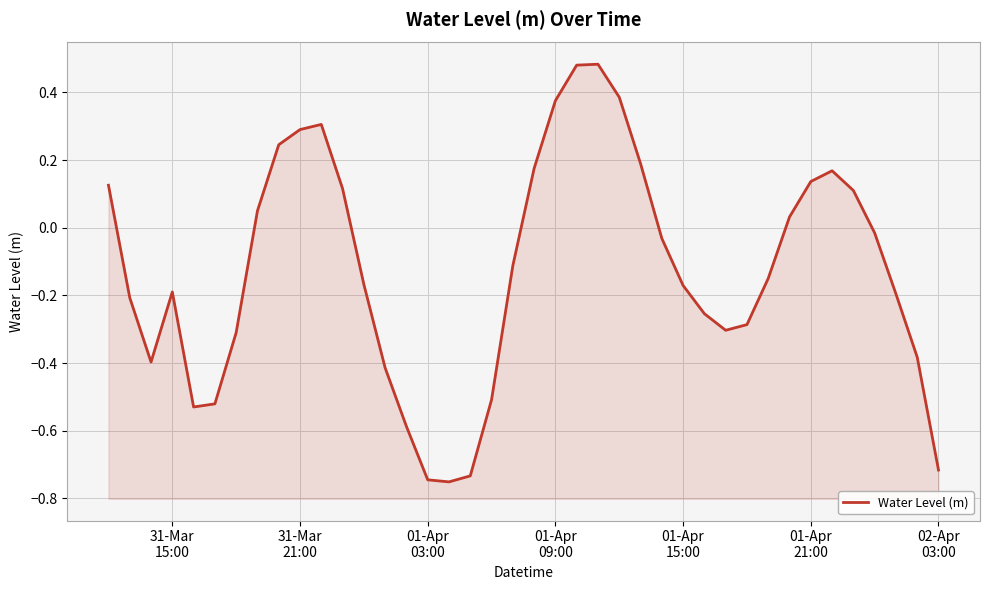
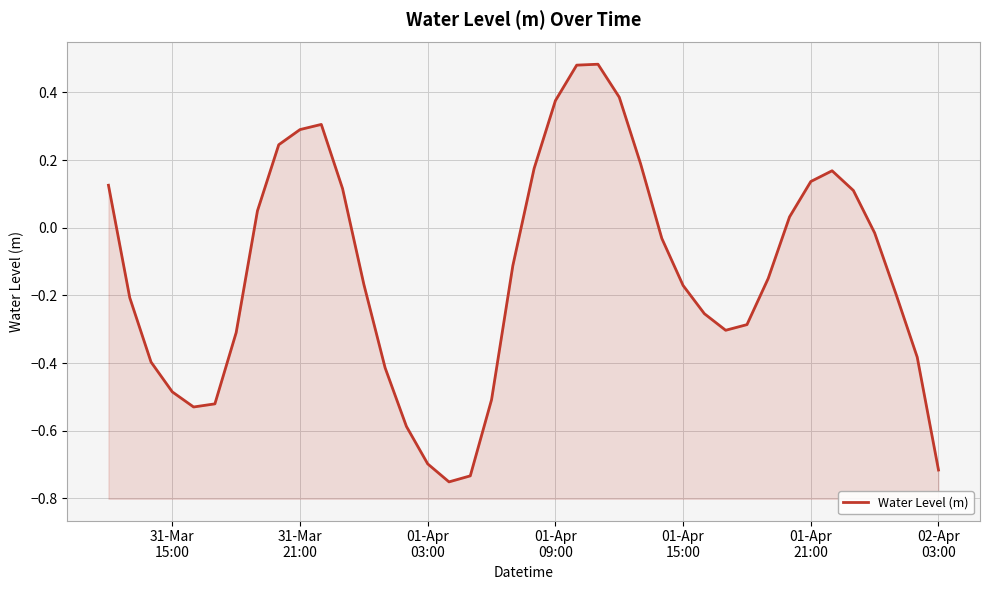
  {
-   "31-Mar 15:00": -0.19,
+   "31-Mar 15:00": -0.49,
    "31-Mar 21:00": 0.29,
-   "01-Apr 03:00": -0.75,
+   "01-Apr 03:00": -0.70,
    "01-Apr 09:00": 0.38,
    "01-Apr 15:00": -0.17,
    "01-Apr 21:00": 0.14,
    "02-Apr 03:00": -0.72
  }
